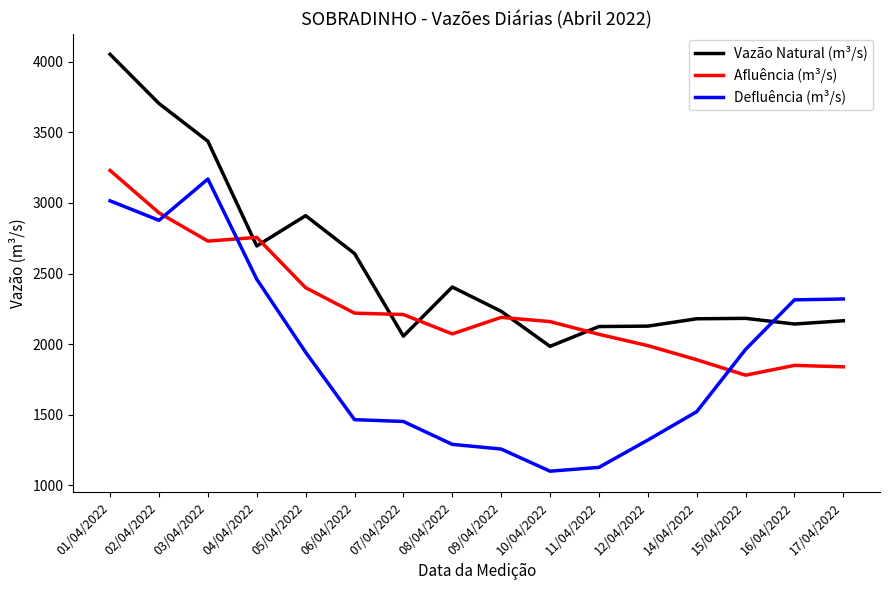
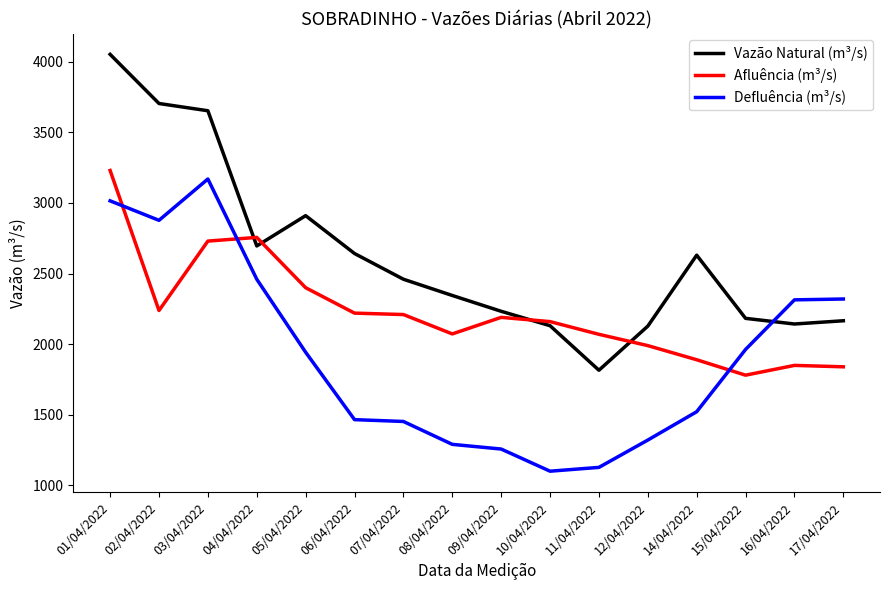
  {
    "Vazão Natural (m³/s)": {
      "01/04/2022": 4050,
      "02/04/2022": 3700,
-     "03/04/2022": 3440,
+     "03/04/2022": 3650,
      "04/04/2022": 2700,
      "05/04/2022": 2910,
      "06/04/2022": 2640,
-     "07/04/2022": 2060,
-     "08/04/2022": 2400,
+     "07/04/2022": 2460,
+     "08/04/2022": 2350,
      "09/04/2022": 2230,
-     "10/04/2022": 1980,
-     "11/04/2022": 2130,
+     "10/04/2022": 2130,
+     "11/04/2022": 1820,
      "12/04/2022": 2130,
-     "14/04/2022": 2180,
+     "14/04/2022": 2630,
      "15/04/2022": 2180,
      "16/04/2022": 2140,
      "17/04/2022": 2170
    },
    "Afluência (m³/s)": {
      "01/04/2022": 3230,
-     "02/04/2022": 2930,
+     "02/04/2022": 2240,
      "03/04/2022": 2730,
      "04/04/2022": 2760,
      "05/04/2022": 2400,
      "06/04/2022": 2220,
      "07/04/2022": 2210,
      "08/04/2022": 2070,
      "09/04/2022": 2190,
      "10/04/2022": 2160,
      "11/04/2022": 2070,
      "12/04/2022": 1990,
      "14/04/2022": 1890,
      "15/04/2022": 1780,
      "16/04/2022": 1850,
      "17/04/2022": 1840
    },
    "Defluência (m³/s)": {
      "01/04/2022": 3020,
      "02/04/2022": 2880,
      "03/04/2022": 3170,
      "04/04/2022": 2460,
      "05/04/2022": 1940,
      "06/04/2022": 1470,
      "07/04/2022": 1450,
      "08/04/2022": 1290,
      "09/04/2022": 1260,
      "10/04/2022": 1100,
      "11/04/2022": 1130,
      "12/04/2022": 1320,
      "14/04/2022": 1520,
      "15/04/2022": 1960,
      "16/04/2022": 2310,
      "17/04/2022": 2320
    }
  }
